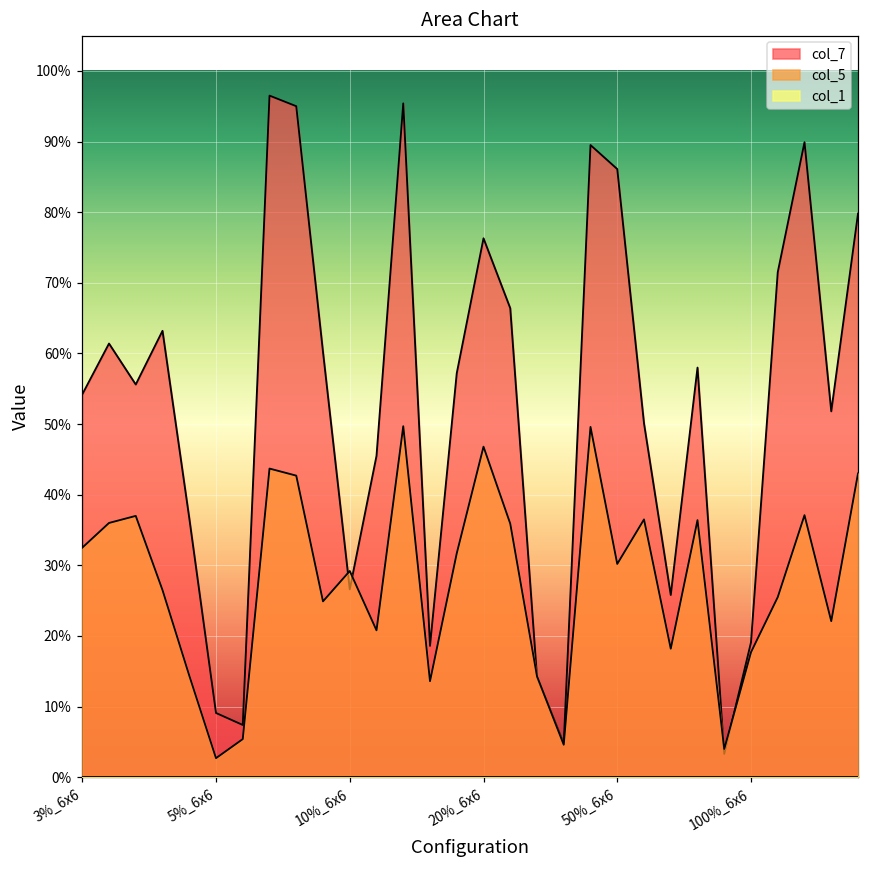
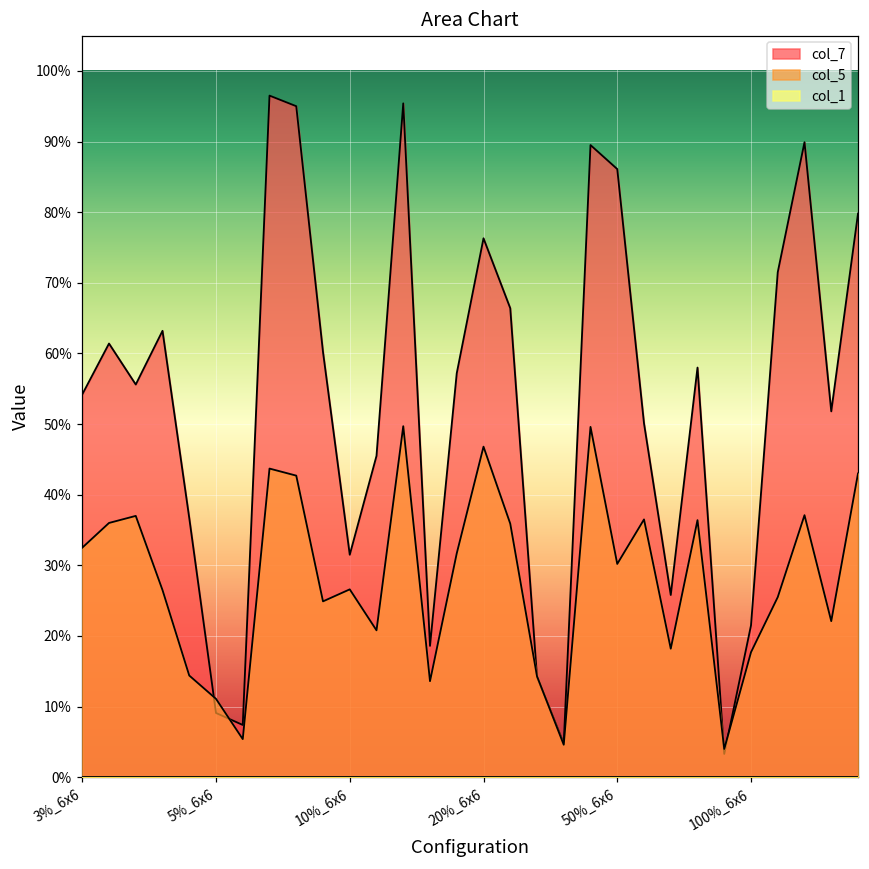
  {
    "col_7": {
      "3%_6x6": "54%",
      "5%_6x6": "9%",
-     "10%_6x6": "27%",
+     "10%_6x6": "32%",
      "20%_6x6": "76%",
      "50%_6x6": "86%",
-     "100%_6x6": "19%"
+     "100%_6x6": "22%"
    },
    "col_5": {
      "3%_6x6": "33%",
-     "5%_6x6": "3%",
-     "10%_6x6": "29%",
+     "5%_6x6": "11%",
+     "10%_6x6": "27%",
      "20%_6x6": "47%",
      "50%_6x6": "30%",
      "100%_6x6": "18%"
    },
    "col_1": {
      "3%_6x6": "0%",
      "5%_6x6": "0%",
      "10%_6x6": "0%",
      "20%_6x6": "0%",
      "50%_6x6": "0%",
      "100%_6x6": "0%"
    }
  }
